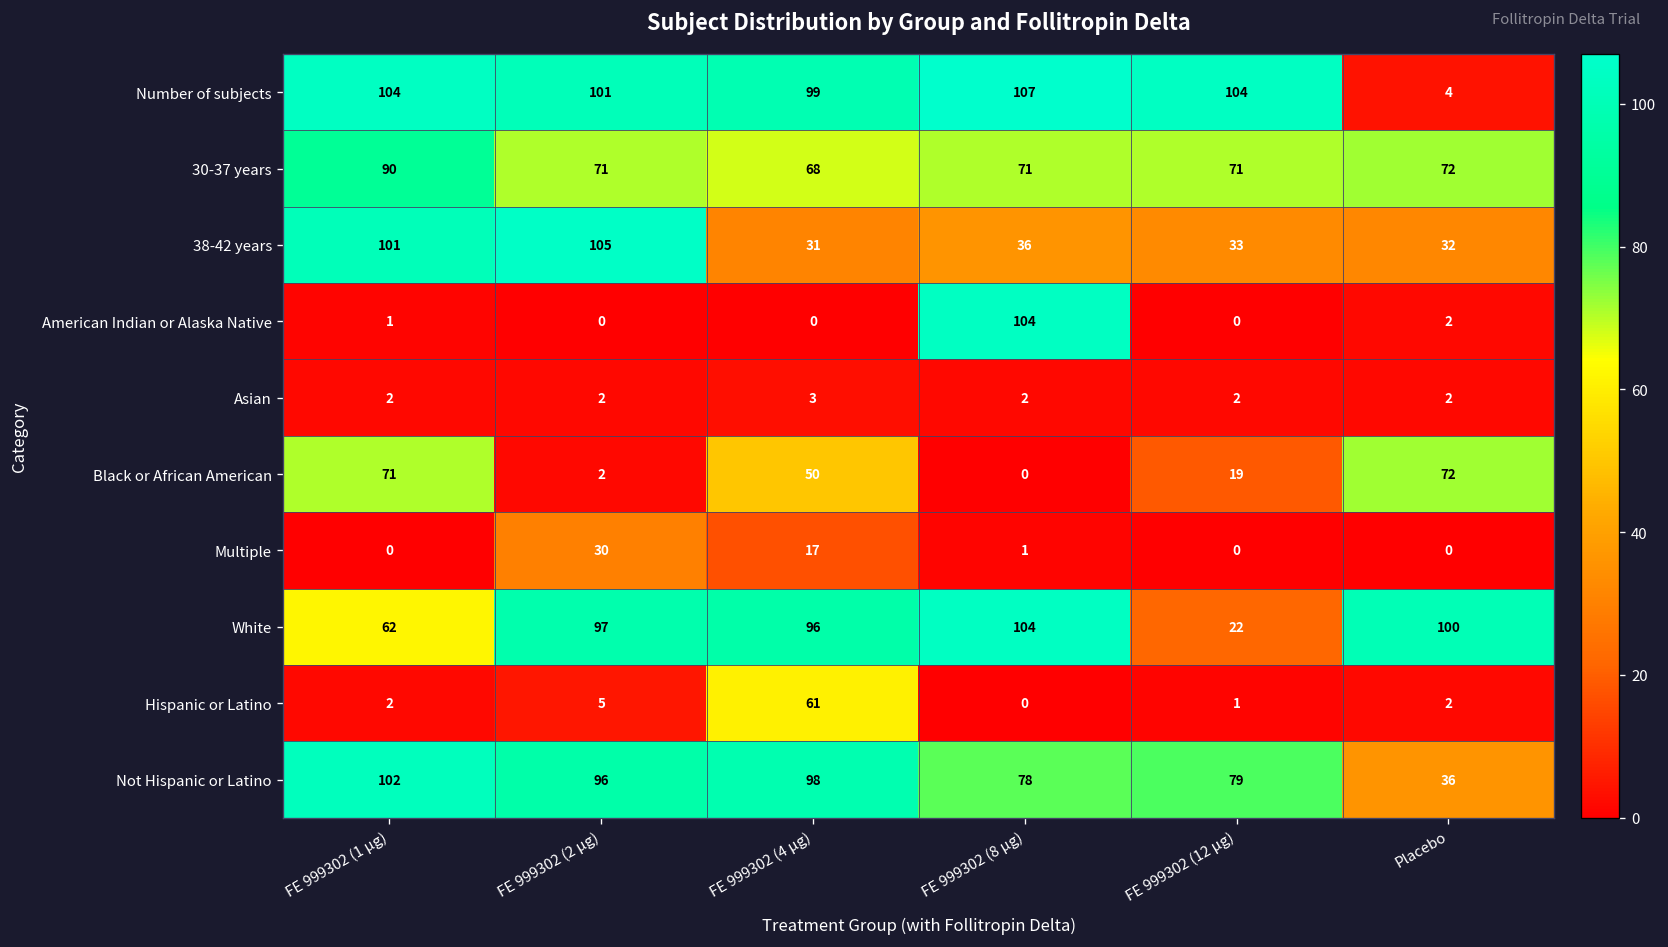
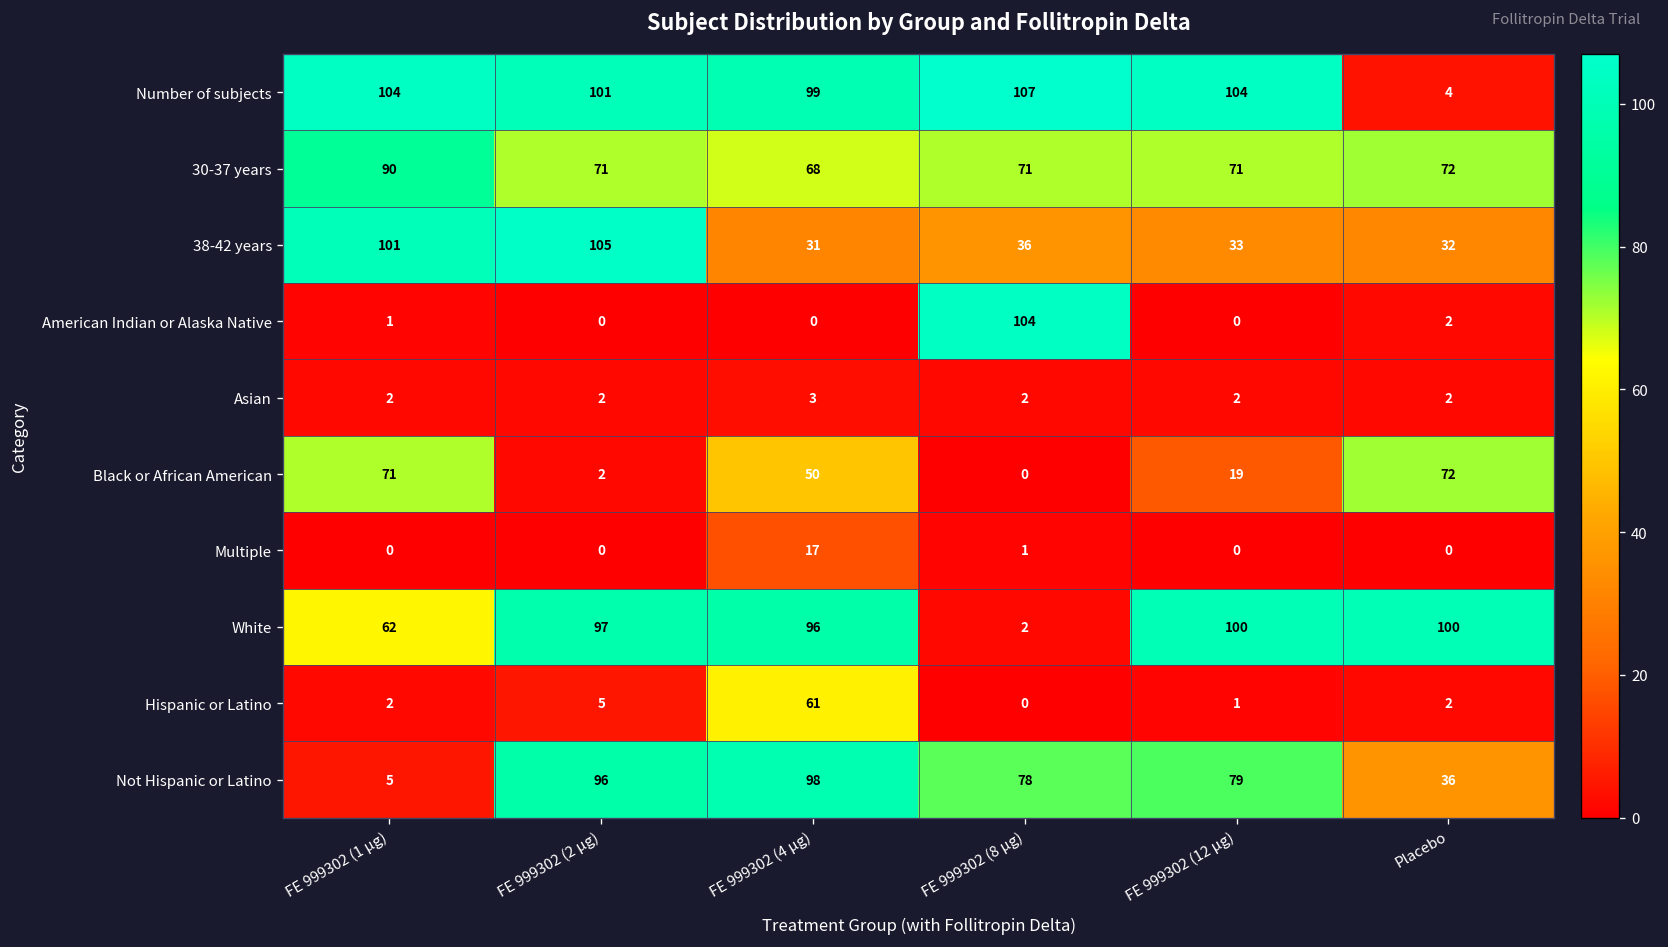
  {
    "Number of subjects": {
      "FE 999302 (1 μg)": 104,
      "FE 999302 (2 μg)": 101,
      "FE 999302 (4 μg)": 99,
      "FE 999302 (8 μg)": 107,
      "FE 999302 (12 μg)": 104,
      "Placebo": 4
    },
    "30-37 years": {
      "FE 999302 (1 μg)": 90,
      "FE 999302 (2 μg)": 71,
      "FE 999302 (4 μg)": 68,
      "FE 999302 (8 μg)": 71,
      "FE 999302 (12 μg)": 71,
      "Placebo": 72
    },
    "38-42 years": {
      "FE 999302 (1 μg)": 101,
      "FE 999302 (2 μg)": 105,
      "FE 999302 (4 μg)": 31,
      "FE 999302 (8 μg)": 36,
      "FE 999302 (12 μg)": 33,
      "Placebo": 32
    },
    "American Indian or Alaska Native": {
      "FE 999302 (1 μg)": 1,
      "FE 999302 (2 μg)": 0,
      "FE 999302 (4 μg)": 0,
      "FE 999302 (8 μg)": 104,
      "FE 999302 (12 μg)": 0,
      "Placebo": 2
    },
    "Asian": {
      "FE 999302 (1 μg)": 2,
      "FE 999302 (2 μg)": 2,
      "FE 999302 (4 μg)": 3,
      "FE 999302 (8 μg)": 2,
      "FE 999302 (12 μg)": 2,
      "Placebo": 2
    },
    "Black or African American": {
      "FE 999302 (1 μg)": 71,
      "FE 999302 (2 μg)": 2,
      "FE 999302 (4 μg)": 50,
      "FE 999302 (8 μg)": 0,
      "FE 999302 (12 μg)": 19,
      "Placebo": 72
    },
    "Multiple": {
      "FE 999302 (1 μg)": 0,
-     "FE 999302 (2 μg)": 30,
+     "FE 999302 (2 μg)": 0,
      "FE 999302 (4 μg)": 17,
      "FE 999302 (8 μg)": 1,
      "FE 999302 (12 μg)": 0,
      "Placebo": 0
    },
    "White": {
      "FE 999302 (1 μg)": 62,
      "FE 999302 (2 μg)": 97,
      "FE 999302 (4 μg)": 96,
-     "FE 999302 (8 μg)": 104,
-     "FE 999302 (12 μg)": 22,
+     "FE 999302 (8 μg)": 2,
+     "FE 999302 (12 μg)": 100,
      "Placebo": 100
    },
    "Hispanic or Latino": {
      "FE 999302 (1 μg)": 2,
      "FE 999302 (2 μg)": 5,
      "FE 999302 (4 μg)": 61,
      "FE 999302 (8 μg)": 0,
      "FE 999302 (12 μg)": 1,
      "Placebo": 2
    },
    "Not Hispanic or Latino": {
-     "FE 999302 (1 μg)": 102,
+     "FE 999302 (1 μg)": 5,
      "FE 999302 (2 μg)": 96,
      "FE 999302 (4 μg)": 98,
      "FE 999302 (8 μg)": 78,
      "FE 999302 (12 μg)": 79,
      "Placebo": 36
    }
  }
